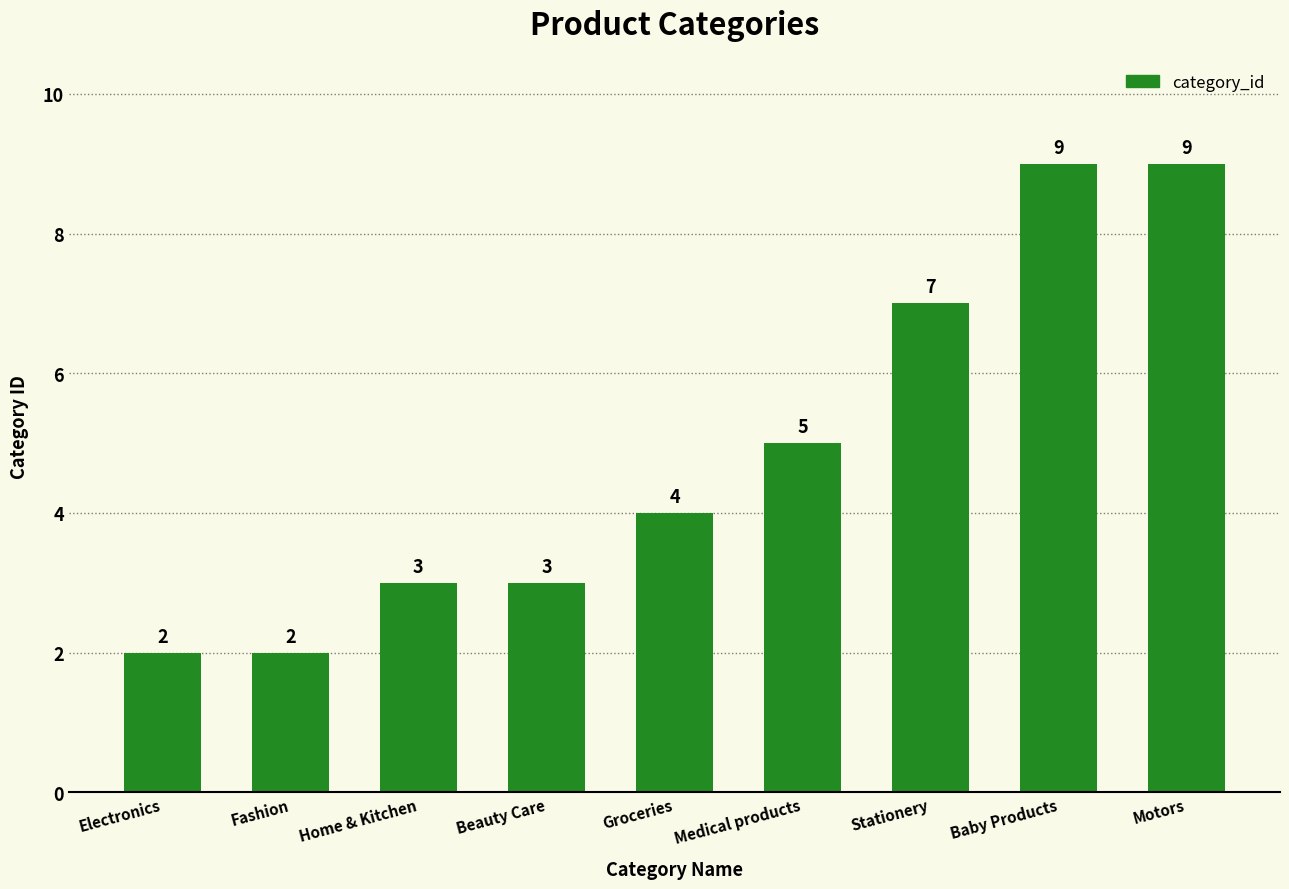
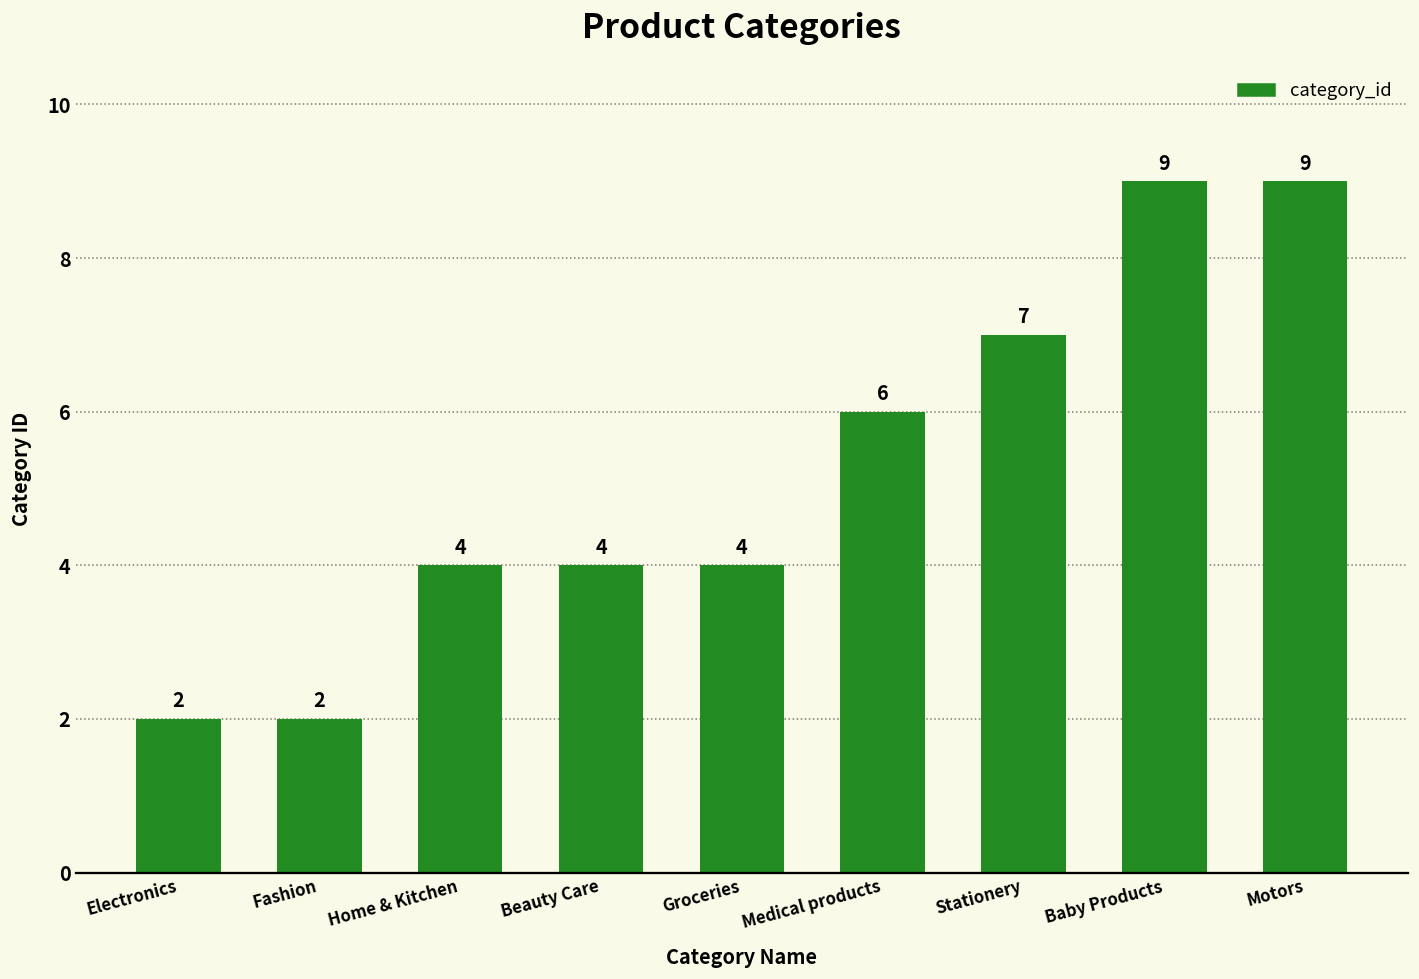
  {
    "Electronics": 2,
    "Fashion": 2,
-   "Home & Kitchen": 3,
-   "Beauty Care": 3,
+   "Home & Kitchen": 4,
+   "Beauty Care": 4,
    "Groceries": 4,
-   "Medical products": 5,
+   "Medical products": 6,
    "Stationery": 7,
    "Baby Products": 9,
    "Motors": 9
  }
